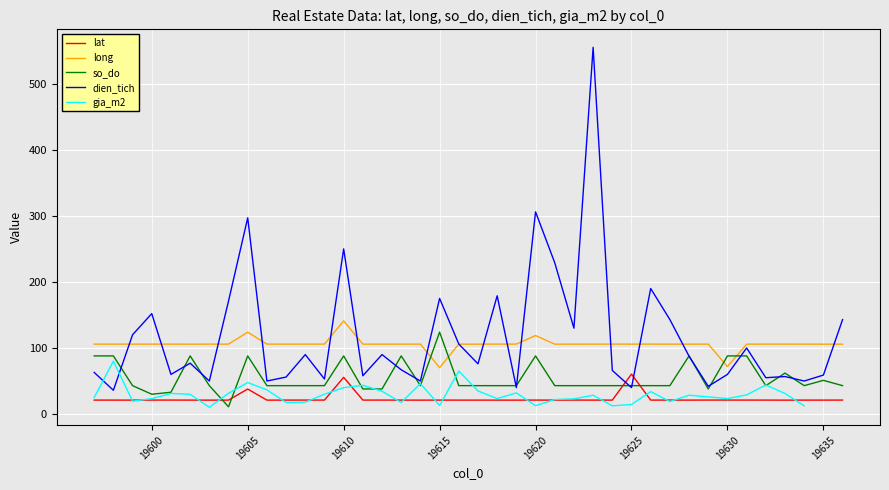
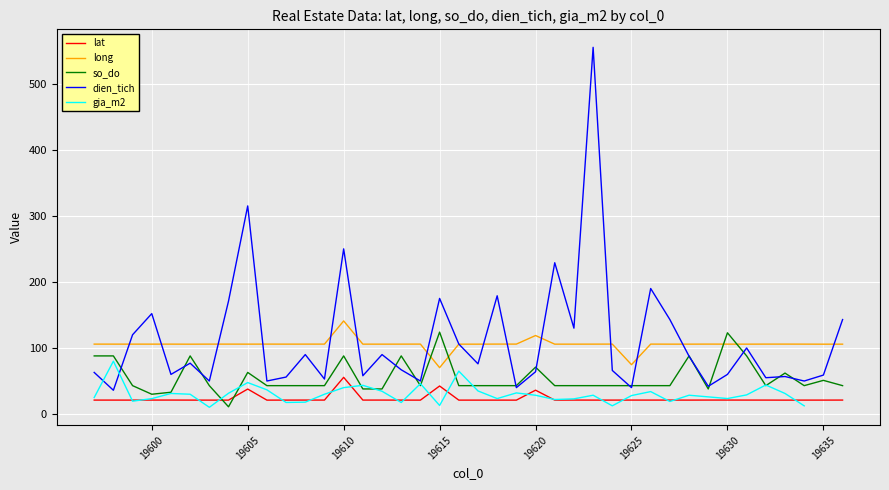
  {
    "lat": {
      "19605": 40,
      "19610": 60,
-     "19615": 20,
-     "19620": 20,
-     "19625": 60,
+     "19615": 40,
+     "19620": 40,
+     "19625": 20,
      "19635": 20
    },
    "long": {
      "19600": 110,
-     "19605": 120,
+     "19605": 110,
      "19610": 140,
      "19615": 70,
      "19620": 120,
-     "19625": 110,
-     "19630": 70,
+     "19625": 70,
+     "19630": 110,
      "19635": 110
    },
    "so_do": {
      "19600": 30,
-     "19605": 90,
+     "19605": 60,
      "19610": 90,
      "19615": 120,
-     "19620": 90,
-     "19630": 90,
+     "19620": 70,
+     "19630": 120,
      "19635": 50
    },
    "dien_tich": {
      "19600": 150,
-     "19605": 300,
+     "19605": 320,
      "19610": 250,
      "19615": 180,
-     "19620": 310,
+     "19620": 60,
      "19630": 60,
      "19635": 60
    },
    "gia_m2": {
      "19605": 50,
      "19610": 40,
      "19615": 10,
-     "19620": 10,
-     "19625": 10
+     "19620": 30,
+     "19625": 30
    }
  }
